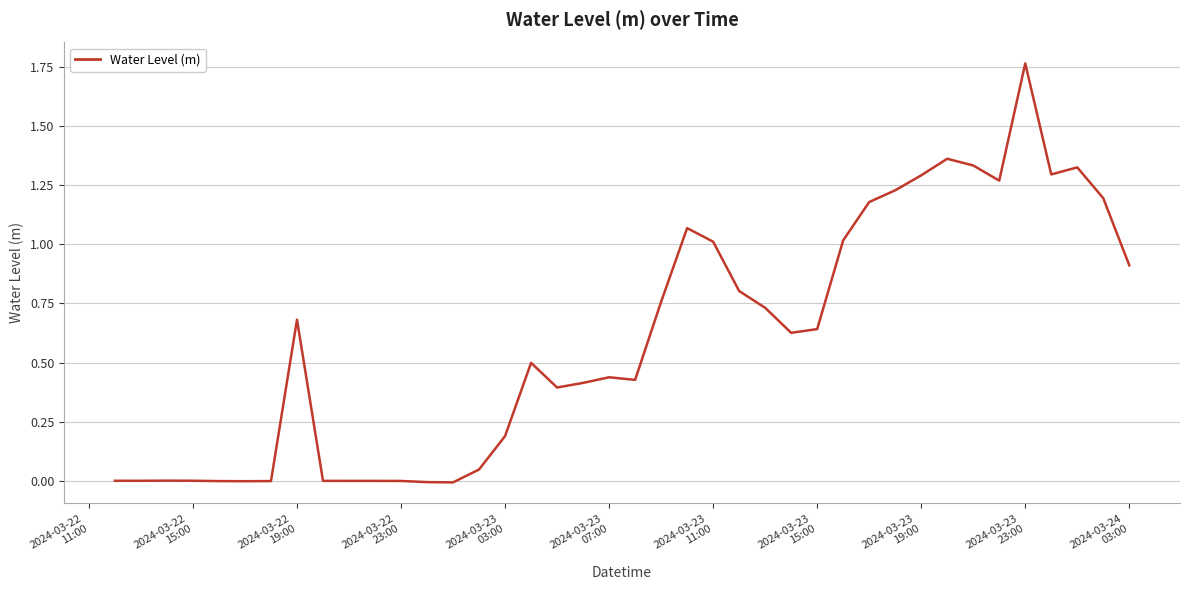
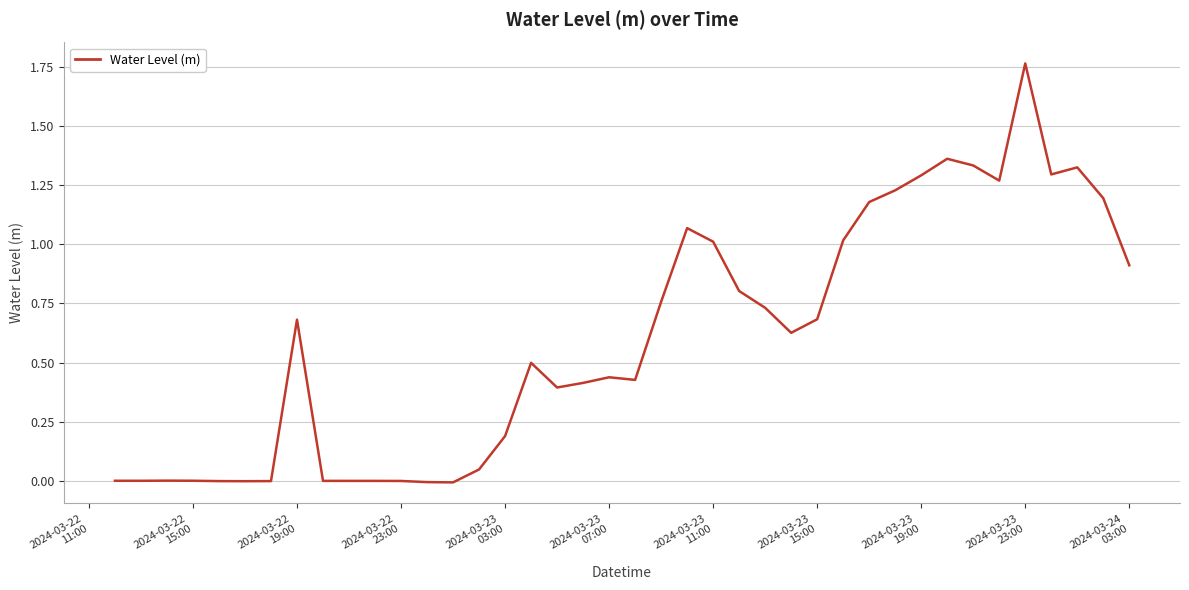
  {
    "2024-03-22 15:00": 0.00,
    "2024-03-22 19:00": 0.68,
    "2024-03-22 23:00": 0.00,
    "2024-03-23 03:00": 0.19,
    "2024-03-23 07:00": 0.44,
    "2024-03-23 11:00": 1.01,
-   "2024-03-23 15:00": 0.64,
+   "2024-03-23 15:00": 0.68,
    "2024-03-23 19:00": 1.29,
    "2024-03-23 23:00": 1.76,
    "2024-03-24 03:00": 0.91
  }
